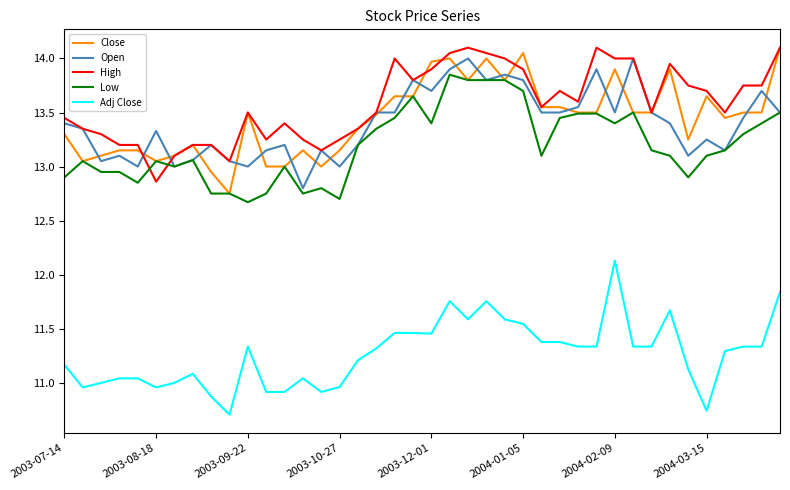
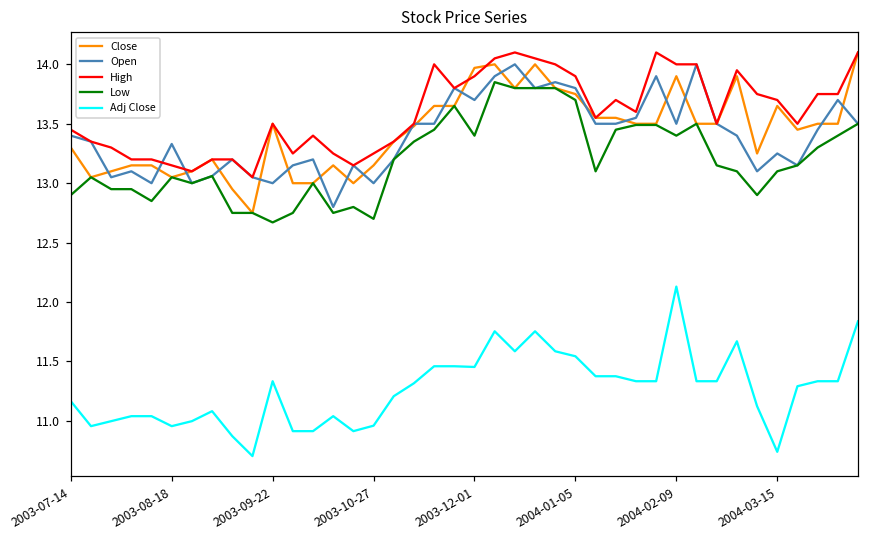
  {
    "Close": {
      "2003-07-14": 13.30,
      "2003-10-27": 13.15,
      "2003-12-01": 13.97,
-     "2004-01-05": 14.05,
+     "2004-01-05": 13.75,
      "2004-02-09": 13.90,
      "2004-03-15": 13.65
    },
    "Open": {
      "2003-07-14": 13.40,
      "2003-08-18": 13.33,
      "2003-09-22": 13.00,
      "2003-10-27": 13.00,
      "2003-12-01": 13.70,
      "2004-01-05": 13.80,
      "2004-02-09": 13.50,
      "2004-03-15": 13.25
    },
    "High": {
      "2003-07-14": 13.45,
-     "2003-08-18": 12.86,
+     "2003-08-18": 13.15,
      "2003-10-27": 13.25,
      "2003-12-01": 13.90,
      "2004-01-05": 13.90,
      "2004-02-09": 14.00,
      "2004-03-15": 13.70
    },
    "Low": {
      "2003-07-14": 12.90,
      "2003-09-22": 12.67,
      "2003-10-27": 12.70,
      "2003-12-01": 13.40,
      "2004-01-05": 13.70,
      "2004-02-09": 13.40,
      "2004-03-15": 13.10
    },
    "Adj Close": {
      "2003-07-14": 11.17,
      "2003-08-18": 10.96,
      "2003-09-22": 11.33,
      "2003-10-27": 10.96,
      "2003-12-01": 11.45,
      "2004-01-05": 11.54,
      "2004-02-09": 12.13,
      "2004-03-15": 10.74
    }
  }
